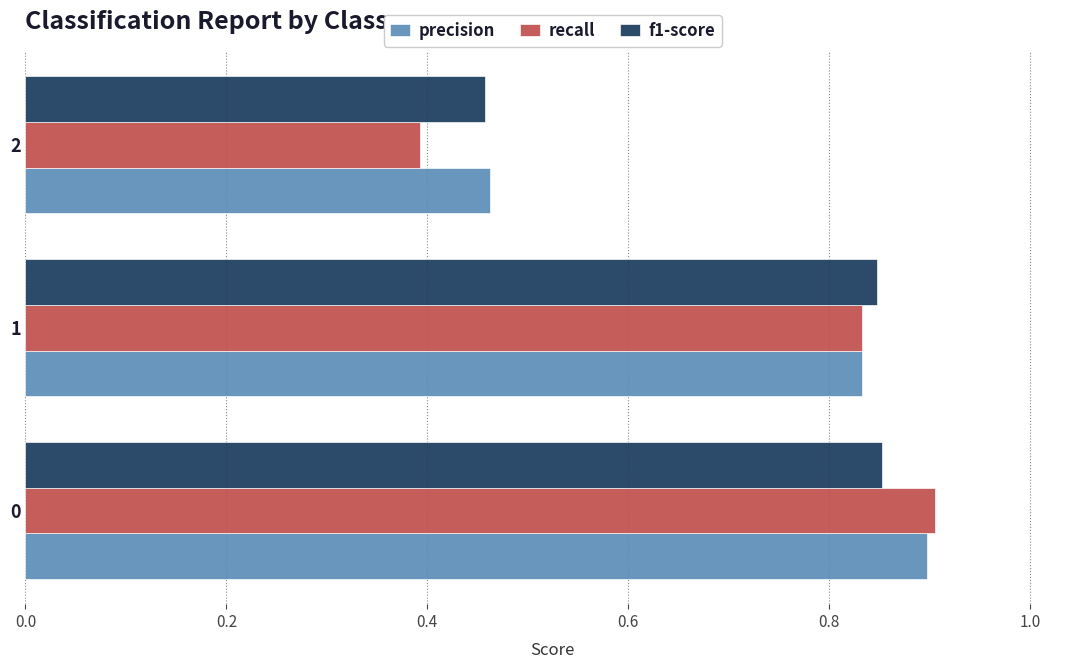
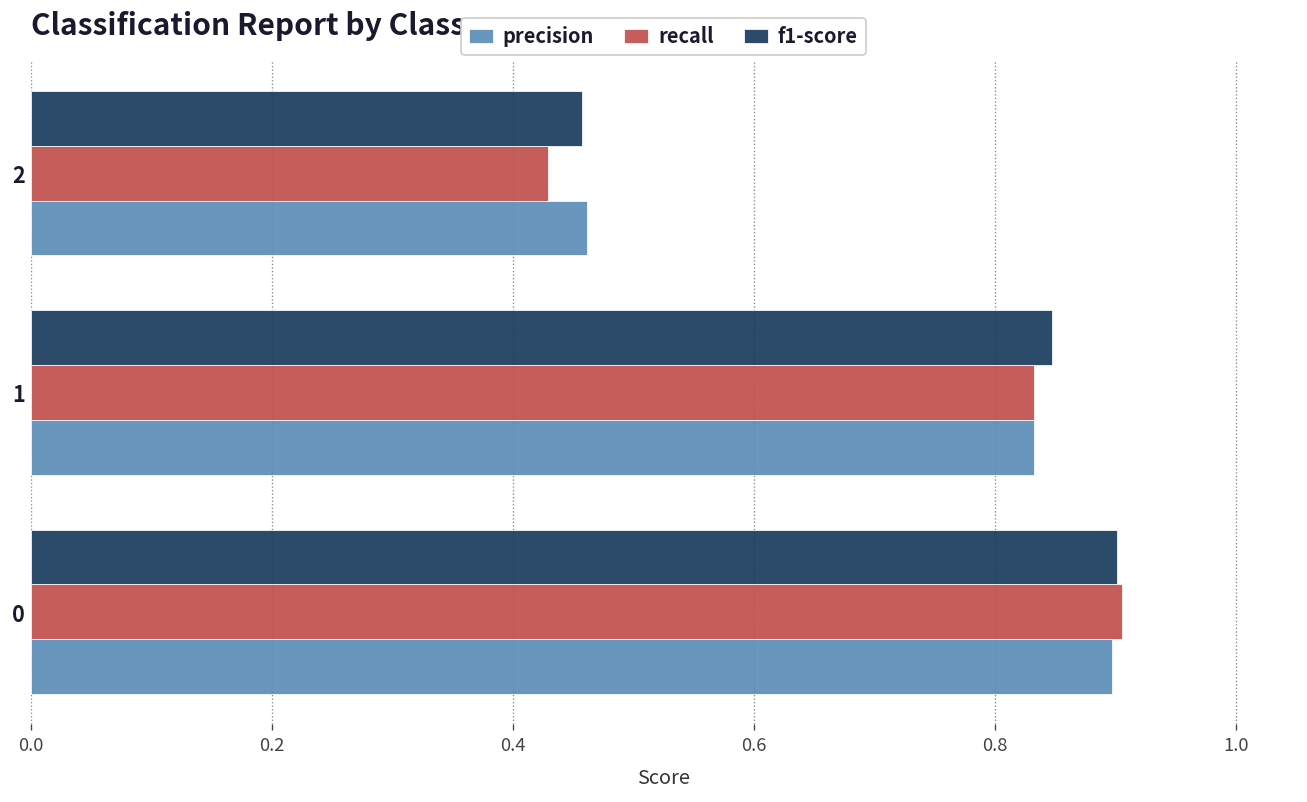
  {
    "precision": {
      "2": 0.462,
      "1": 0.833,
      "0": 0.898
    },
    "recall": {
-     "2": 0.393,
+     "2": 0.429,
      "1": 0.833,
      "0": 0.906
    },
    "f1-score": {
      "2": 0.457,
      "1": 0.848,
-     "0": 0.853
+     "0": 0.902
    }
  }
